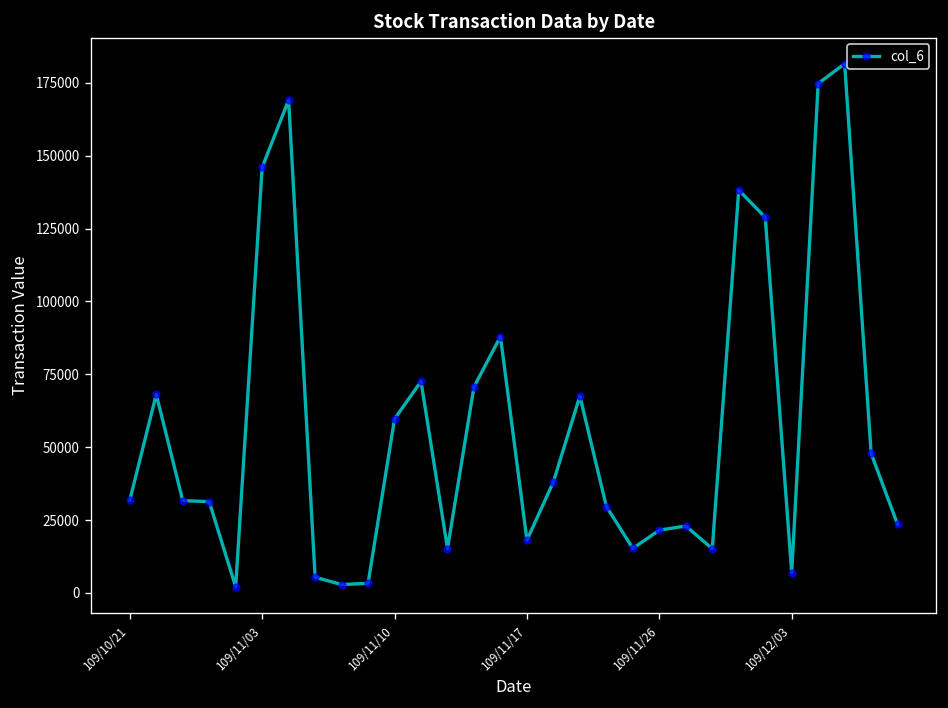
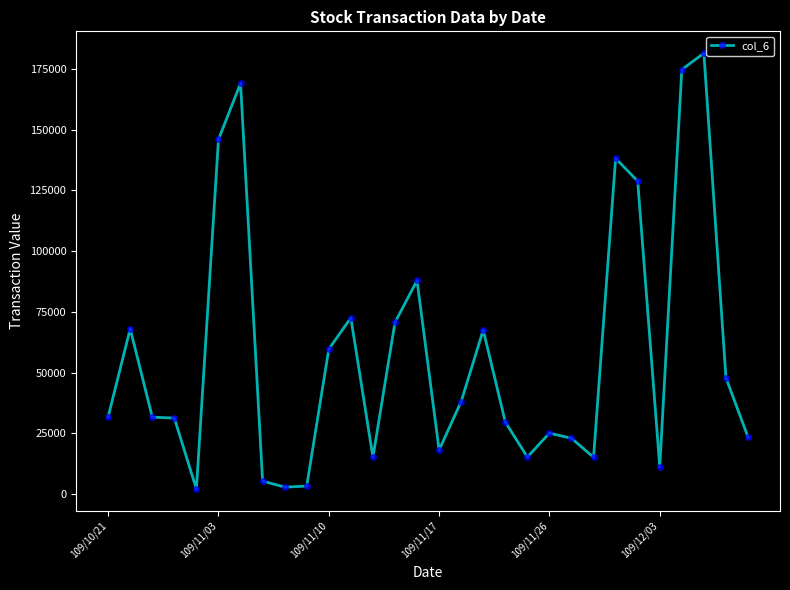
  {
    "109/10/21": 32000,
    "109/11/03": 146000,
    "109/11/10": 60000,
    "109/11/17": 18000,
-   "109/11/26": 22000,
-   "109/12/03": 7000
+   "109/11/26": 25000,
+   "109/12/03": 11000
  }
